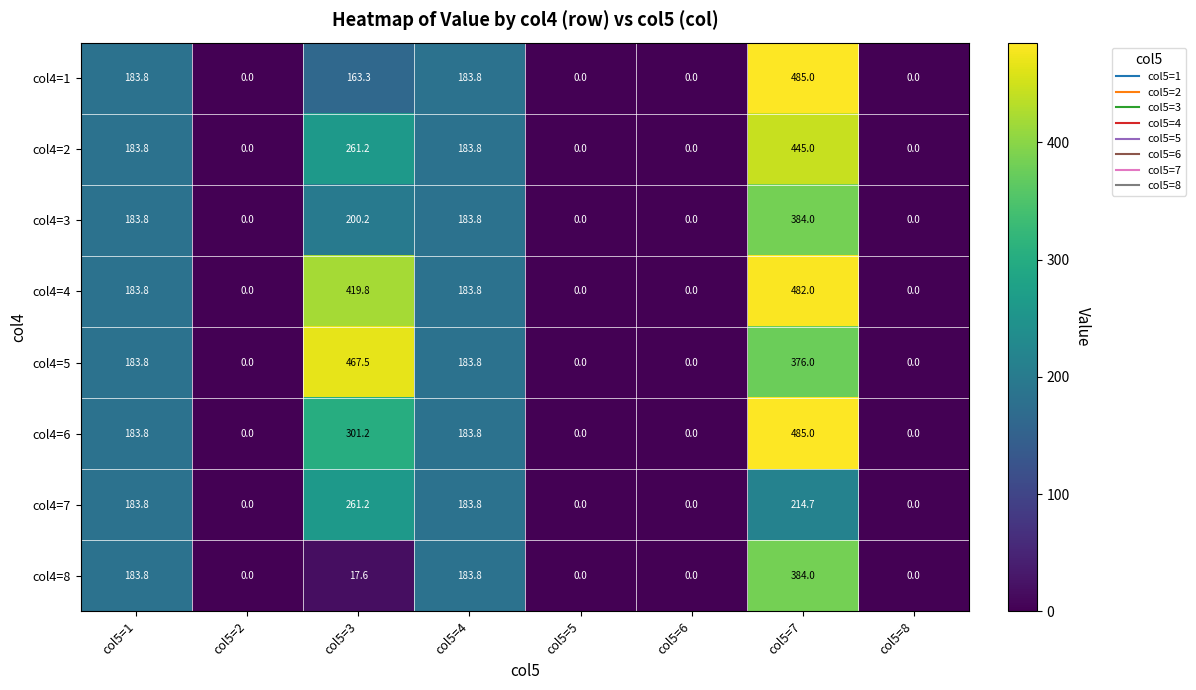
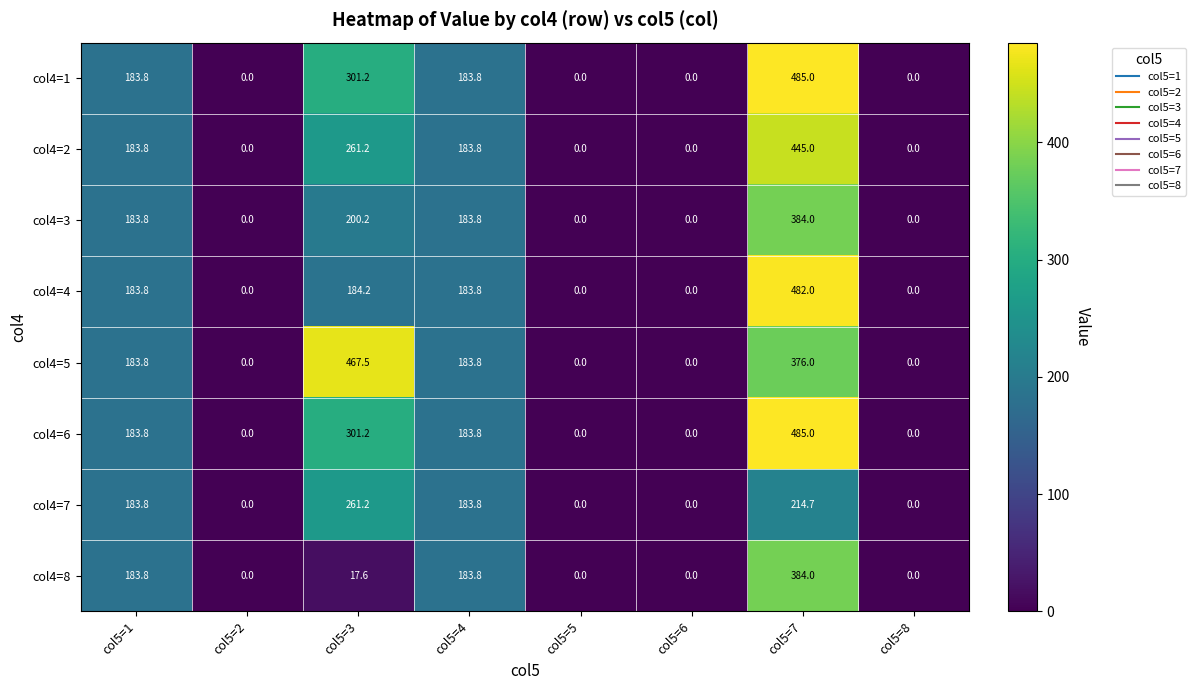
  {
    "col4=1": {
      "col5=1": 183.8,
      "col5=2": 0.0,
-     "col5=3": 163.3,
+     "col5=3": 301.2,
      "col5=4": 183.8,
      "col5=5": 0.0,
      "col5=6": 0.0,
      "col5=7": 485.0,
      "col5=8": 0.0
    },
    "col4=2": {
      "col5=1": 183.8,
      "col5=2": 0.0,
      "col5=3": 261.2,
      "col5=4": 183.8,
      "col5=5": 0.0,
      "col5=6": 0.0,
      "col5=7": 445.0,
      "col5=8": 0.0
    },
    "col4=3": {
      "col5=1": 183.8,
      "col5=2": 0.0,
      "col5=3": 200.2,
      "col5=4": 183.8,
      "col5=5": 0.0,
      "col5=6": 0.0,
      "col5=7": 384.0,
      "col5=8": 0.0
    },
    "col4=4": {
      "col5=1": 183.8,
      "col5=2": 0.0,
-     "col5=3": 419.8,
+     "col5=3": 184.2,
      "col5=4": 183.8,
      "col5=5": 0.0,
      "col5=6": 0.0,
      "col5=7": 482.0,
      "col5=8": 0.0
    },
    "col4=5": {
      "col5=1": 183.8,
      "col5=2": 0.0,
      "col5=3": 467.5,
      "col5=4": 183.8,
      "col5=5": 0.0,
      "col5=6": 0.0,
      "col5=7": 376.0,
      "col5=8": 0.0
    },
    "col4=6": {
      "col5=1": 183.8,
      "col5=2": 0.0,
      "col5=3": 301.2,
      "col5=4": 183.8,
      "col5=5": 0.0,
      "col5=6": 0.0,
      "col5=7": 485.0,
      "col5=8": 0.0
    },
    "col4=7": {
      "col5=1": 183.8,
      "col5=2": 0.0,
      "col5=3": 261.2,
      "col5=4": 183.8,
      "col5=5": 0.0,
      "col5=6": 0.0,
      "col5=7": 214.7,
      "col5=8": 0.0
    },
    "col4=8": {
      "col5=1": 183.8,
      "col5=2": 0.0,
      "col5=3": 17.6,
      "col5=4": 183.8,
      "col5=5": 0.0,
      "col5=6": 0.0,
      "col5=7": 384.0,
      "col5=8": 0.0
    }
  }
